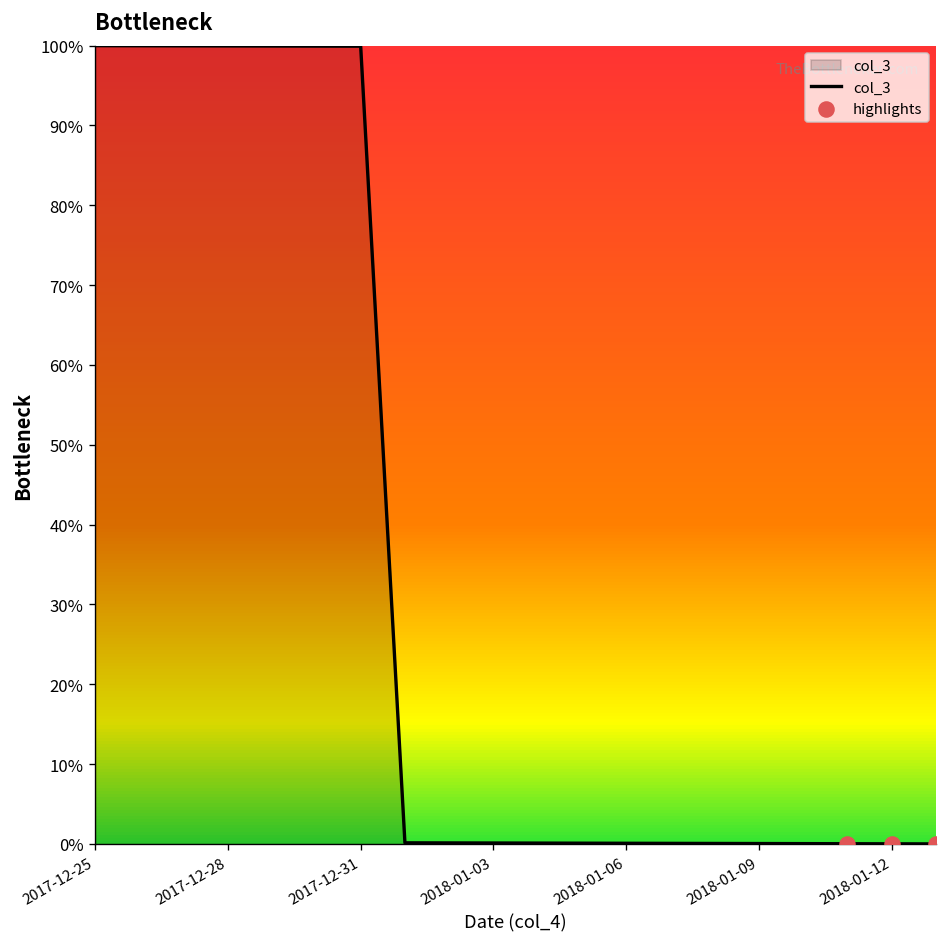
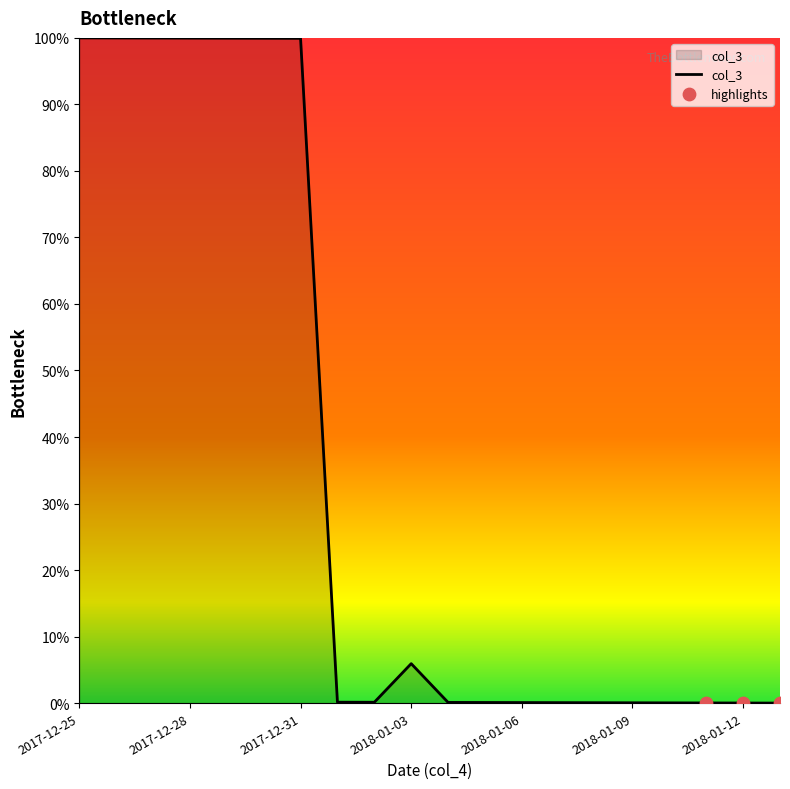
  {
    "col_3": {
      "2017-12-25": "100%",
      "2017-12-28": "100%",
      "2017-12-31": "100%",
-     "2018-01-03": "0%",
+     "2018-01-03": "6%",
      "2018-01-06": "0%",
      "2018-01-09": "0%"
    }
  }
